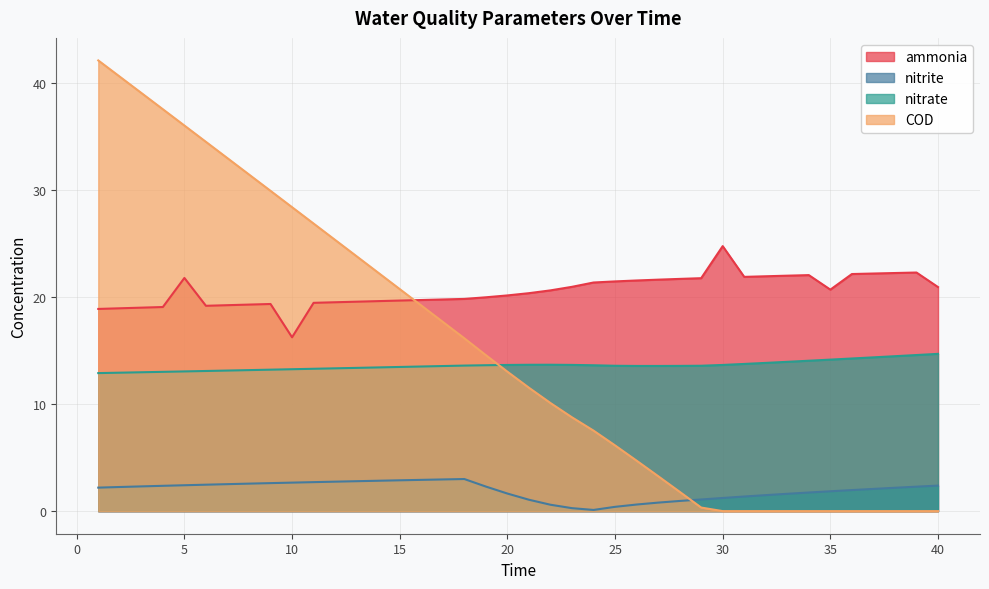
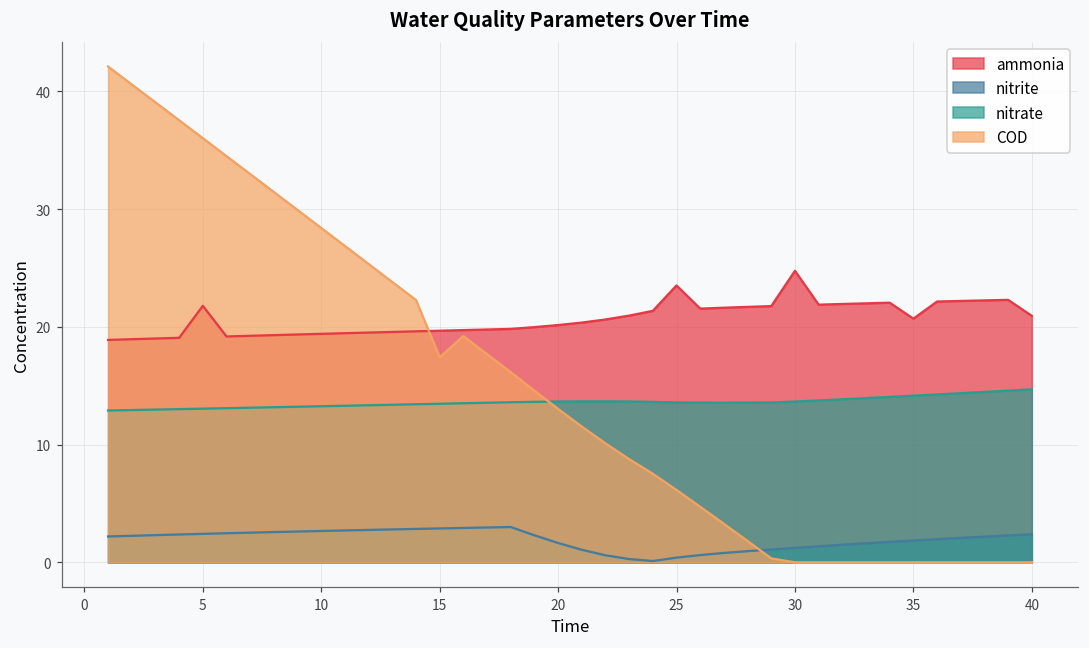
  {
    "ammonia": {
      "5": 21.8,
-     "10": 16.2,
+     "10": 19.4,
      "15": 19.7,
      "20": 20.2,
-     "25": 21.5,
+     "25": 23.5,
      "30": 24.8,
      "35": 20.7,
      "40": 20.9
    },
    "COD": {
      "5": 36.0,
      "10": 28.4,
-     "15": 20.7,
+     "15": 17.4,
      "20": 13.0,
      "25": 6.1,
      "30": 0.0,
      "35": 0.0,
      "40": 0.0
    }
  }
